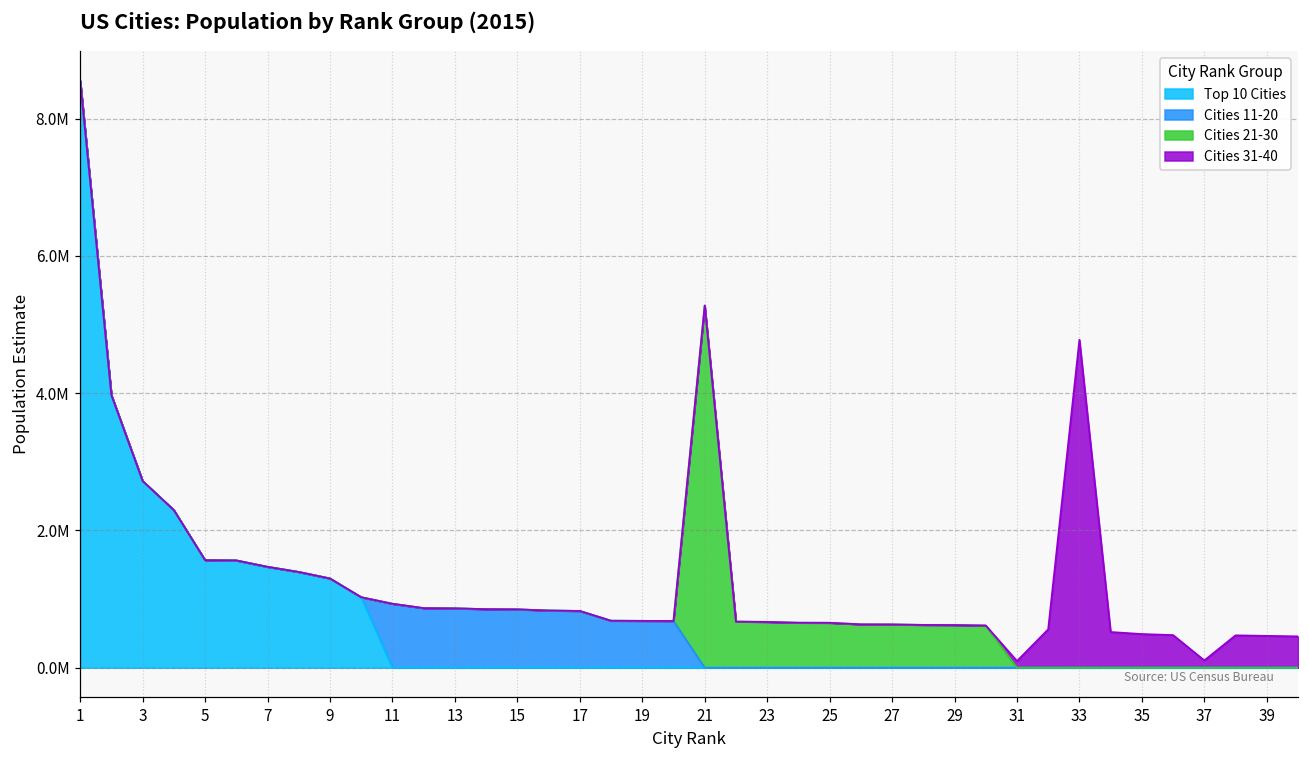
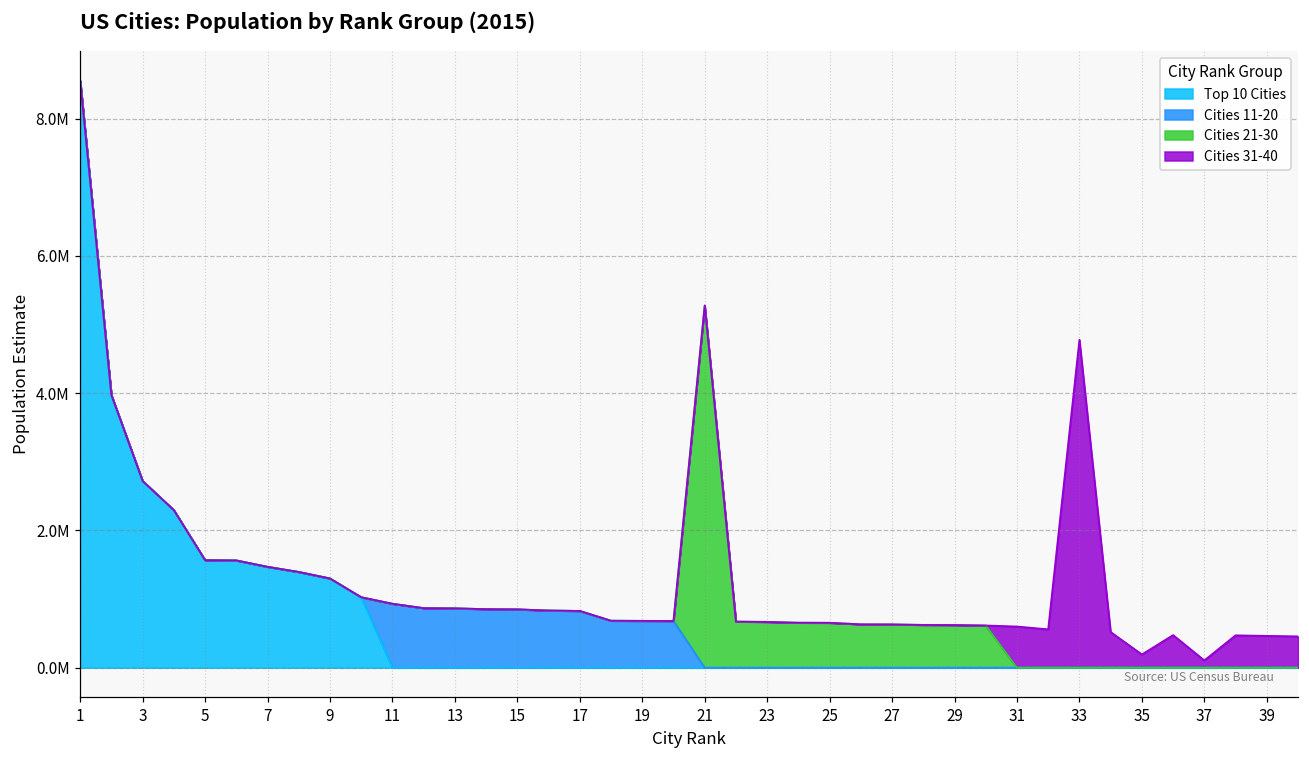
  {
    "Cities 31-40": {
-     "31": 100000,
+     "31": 600000,
      "33": 4800000,
-     "35": 500000,
+     "35": 200000,
      "37": 100000,
      "39": 500000
    }
  }
